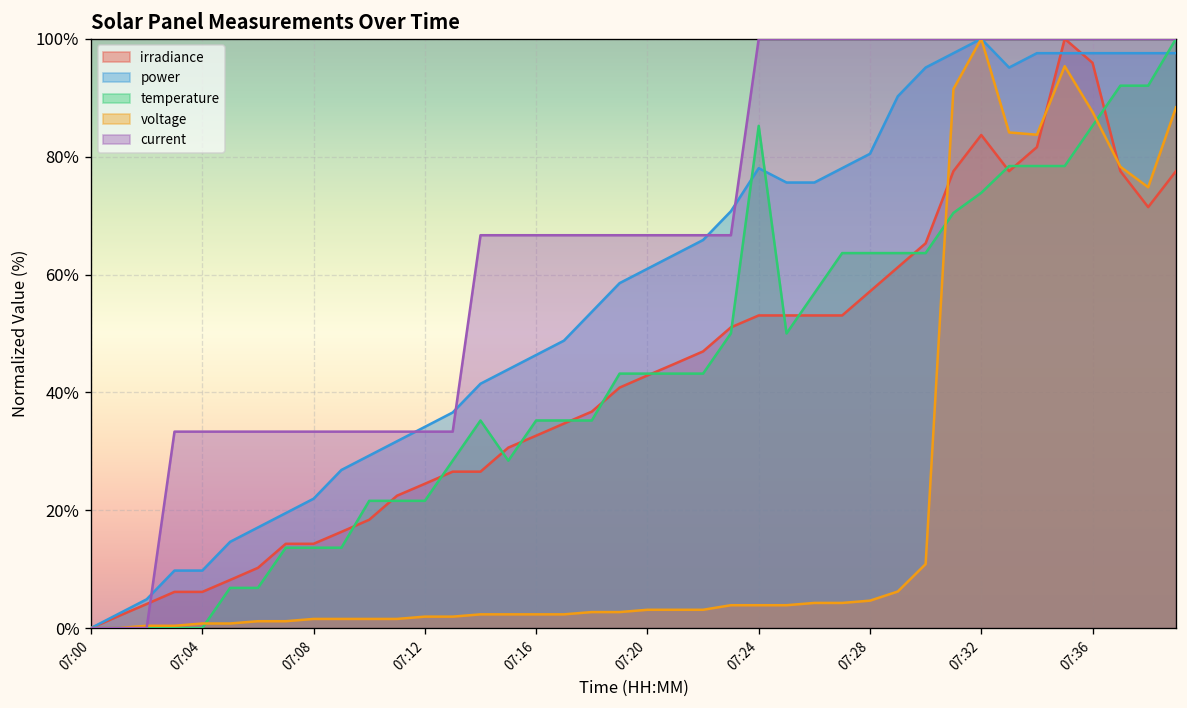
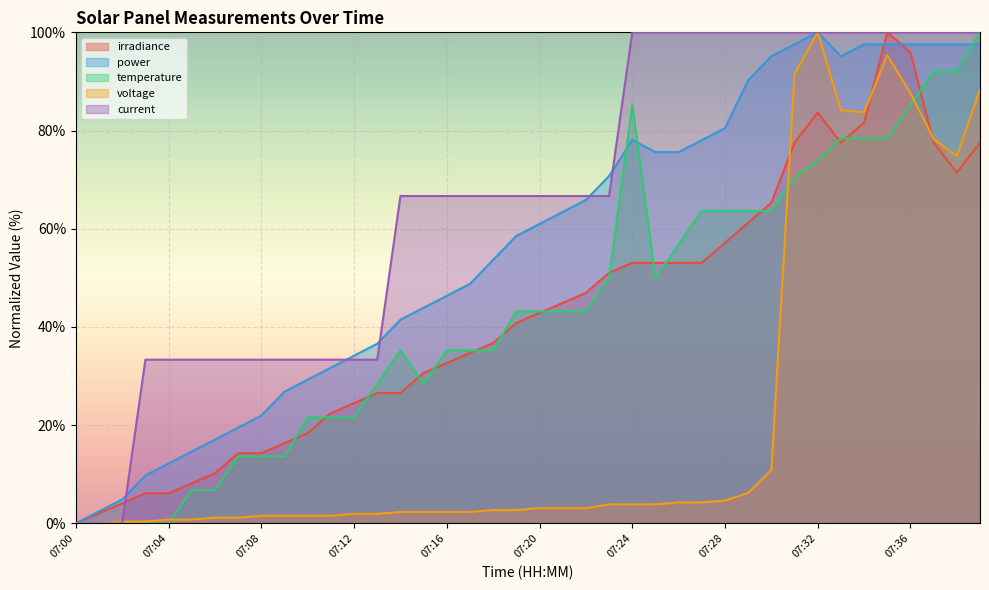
  {
    "power": {
-     "07:04": "10%",
+     "07:04": "12%",
      "07:08": "22%",
      "07:12": "34%",
      "07:16": "46%",
      "07:20": "61%",
      "07:24": "78%",
      "07:28": "80%",
      "07:36": "98%"
    },
    "temperature": {
      "07:04": "0%",
      "07:08": "14%",
      "07:12": "22%",
      "07:16": "35%",
      "07:24": "85%",
      "07:28": "64%",
      "07:32": "74%",
      "07:36": "85%"
    },
    "current": {
      "07:04": "33%",
      "07:08": "33%",
      "07:12": "33%",
      "07:16": "67%",
      "07:20": "67%",
      "07:24": "100%",
      "07:28": "100%",
      "07:36": "100%"
    }
  }
